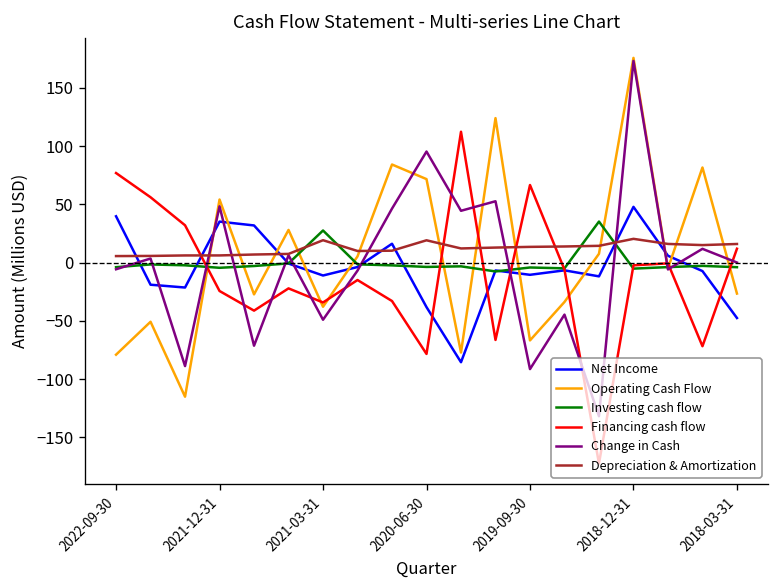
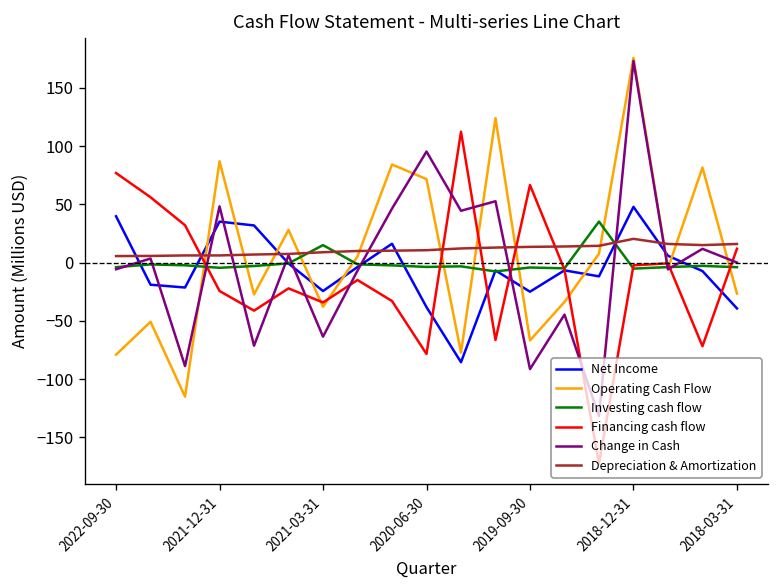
  {
    "Net Income": {
      "2022-09-30": 40,
      "2021-12-31": 40,
-     "2021-03-31": -10,
+     "2021-03-31": -20,
      "2020-06-30": -40,
-     "2019-09-30": -10,
+     "2019-09-30": -20,
      "2018-12-31": 50,
-     "2018-03-31": -50
+     "2018-03-31": -40
    },
    "Operating Cash Flow": {
      "2022-09-30": -80,
-     "2021-12-31": 50,
+     "2021-12-31": 90,
      "2021-03-31": -40,
      "2020-06-30": 70,
      "2019-09-30": -70,
      "2018-12-31": 180,
      "2018-03-31": -30
    },
    "Investing cash flow": {
      "2021-12-31": 0,
-     "2021-03-31": 30,
+     "2021-03-31": 20,
      "2020-06-30": 0,
      "2019-09-30": 0,
      "2018-12-31": -10,
      "2018-03-31": 0
    },
    "Financing cash flow": {
      "2022-09-30": 80,
      "2021-12-31": -20,
      "2021-03-31": -30,
      "2020-06-30": -80,
      "2019-09-30": 70,
      "2018-12-31": 0,
      "2018-03-31": 10
    },
    "Change in Cash": {
      "2021-12-31": 50,
-     "2021-03-31": -50,
+     "2021-03-31": -60,
      "2020-06-30": 100,
      "2019-09-30": -90,
      "2018-12-31": 170,
      "2018-03-31": 0
    },
    "Depreciation & Amortization": {
      "2022-09-30": 10,
      "2021-12-31": 10,
-     "2021-03-31": 20,
-     "2020-06-30": 20,
+     "2021-03-31": 10,
+     "2020-06-30": 10,
      "2019-09-30": 10,
      "2018-12-31": 20,
      "2018-03-31": 20
    }
  }
